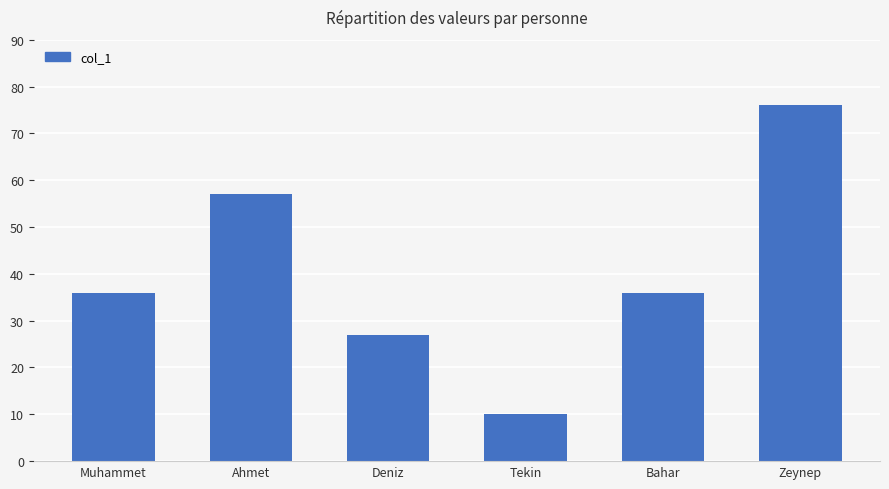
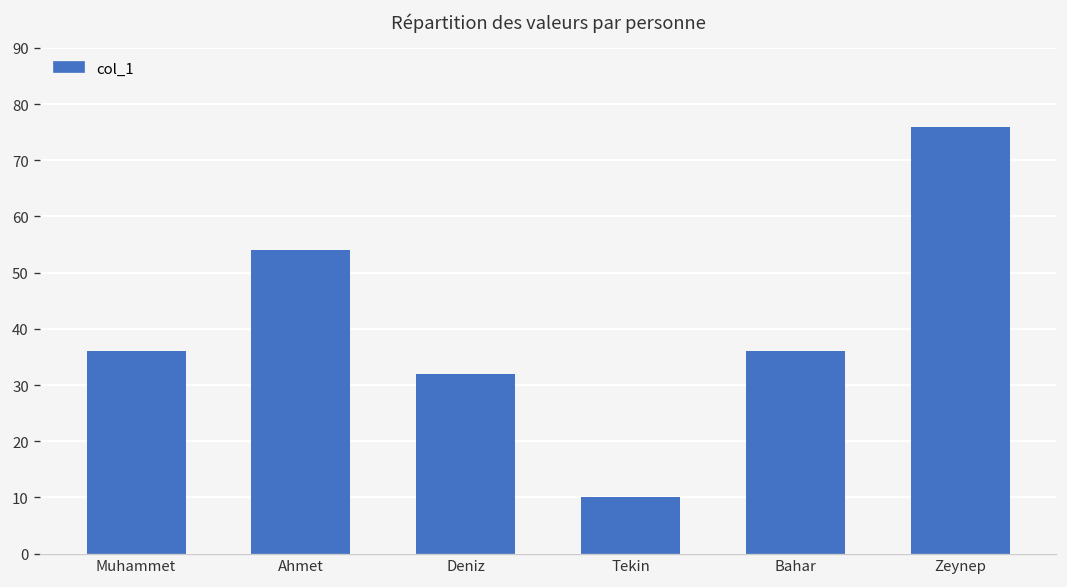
  {
    "Muhammet": 36,
-   "Ahmet": 57,
-   "Deniz": 27,
+   "Ahmet": 54,
+   "Deniz": 32,
    "Tekin": 10,
    "Bahar": 36,
    "Zeynep": 76
  }
